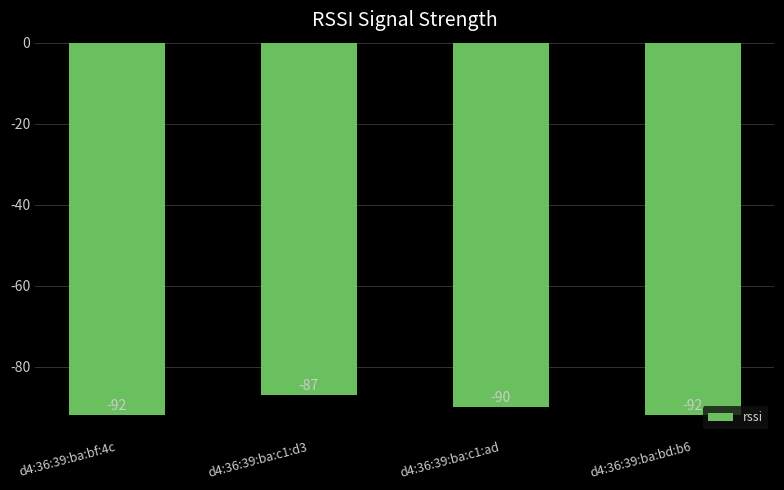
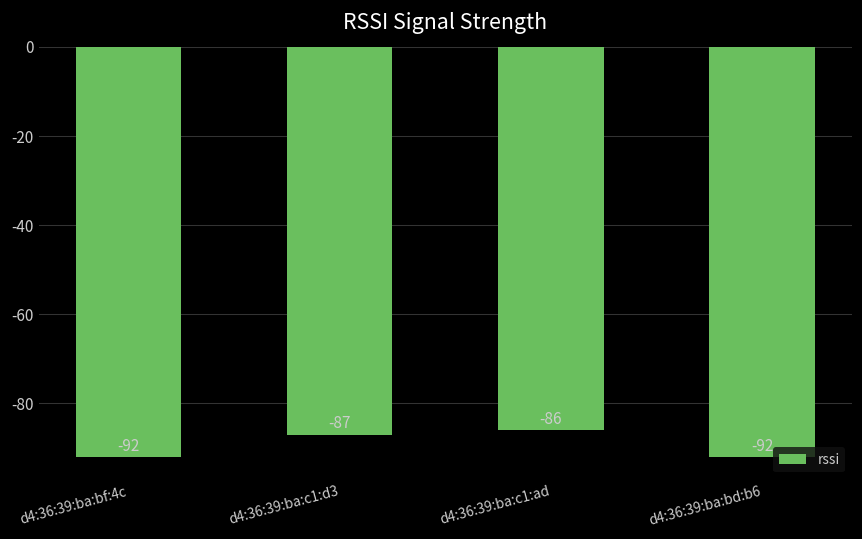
  {
    "d4:36:39:ba:bf:4c": -92,
    "d4:36:39:ba:c1:d3": -87,
-   "d4:36:39:ba:c1:ad": -90,
+   "d4:36:39:ba:c1:ad": -86,
    "d4:36:39:ba:bd:b6": -92
  }
